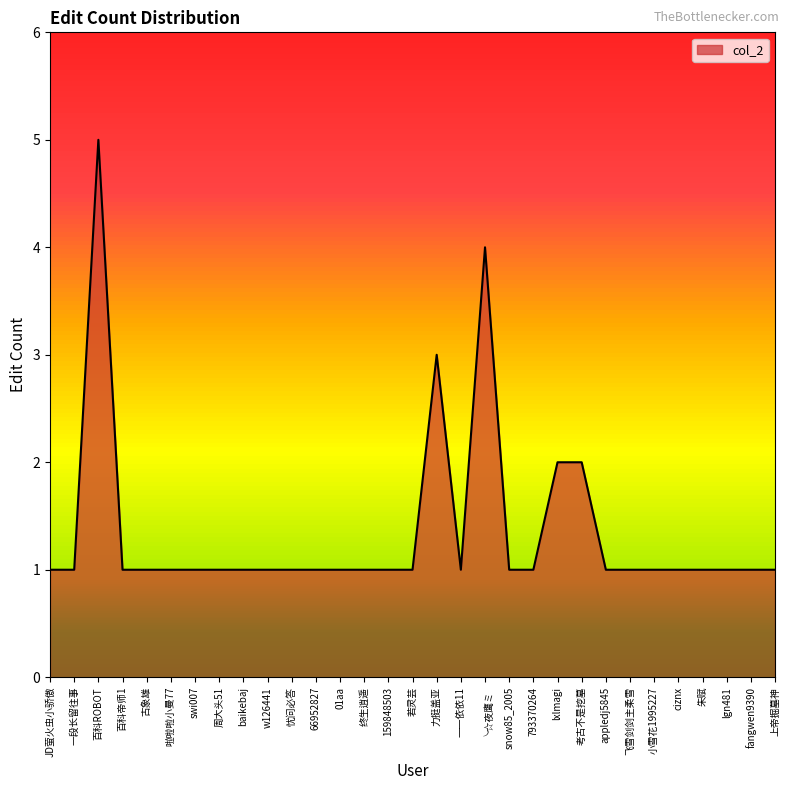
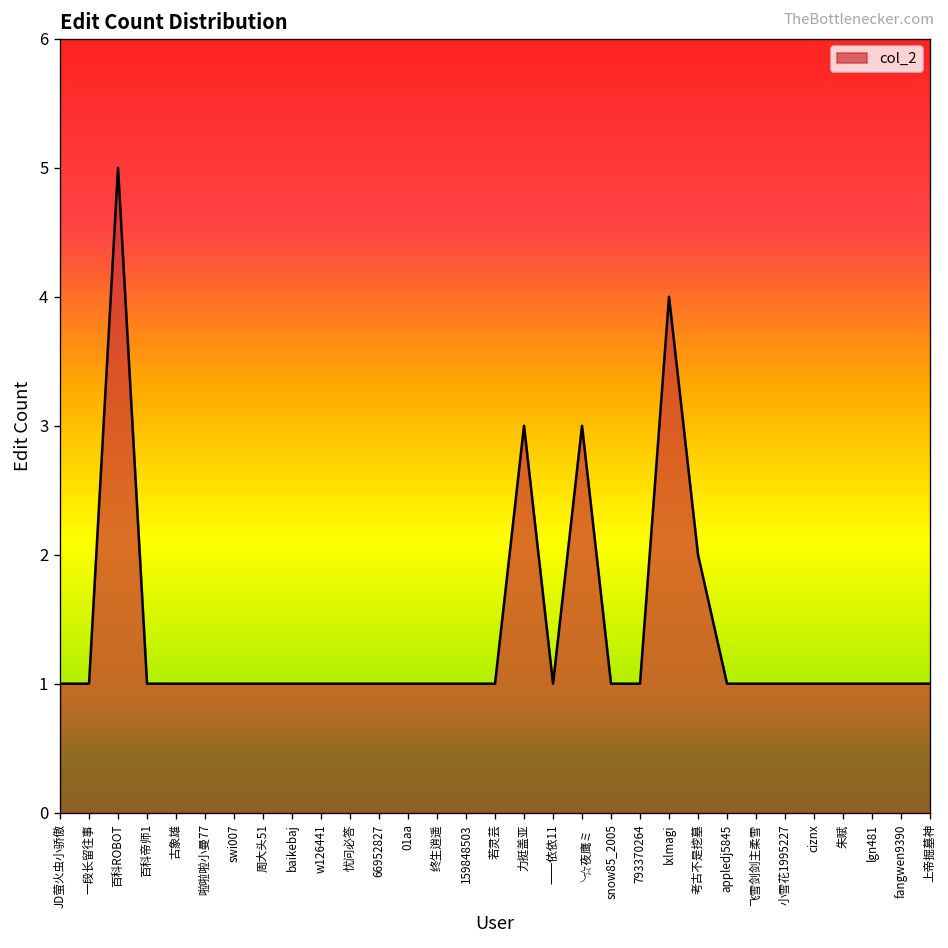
  {
    "JD萤火虫小骄傲": 1,
    "一段长留往事": 1,
    "百科ROBOT": 5,
    "百科帝师1": 1,
    "古象雄": 1,
    "啦啦啦小曼77": 1,
    "swi007": 1,
    "周大头51": 1,
    "baikebaj": 1,
    "w126441": 1,
    "忧问必答": 1,
    "66952827": 1,
    "01aa": 1,
    "终生逍遥": 1,
    "159848503": 1,
    "若灵芸": 1,
    "力挺盖亚": 3,
    "一一依依11": 1,
-   "╰☆夜鹰ミ": 4,
+   "╰☆夜鹰ミ": 3,
    "snow85_2005": 1,
    "793370264": 1,
-   "lxlmagi": 2,
+   "lxlmagi": 4,
    "考古不是挖墓": 2,
    "appledj5845": 1,
    "飞雪剑剑主柔雪": 1,
    "小雪花1995227": 1,
    "ciznx": 1,
    "朱赋": 1,
    "lgn481": 1,
    "fangwen9390": 1,
    "上帝掘墓神": 1
  }
